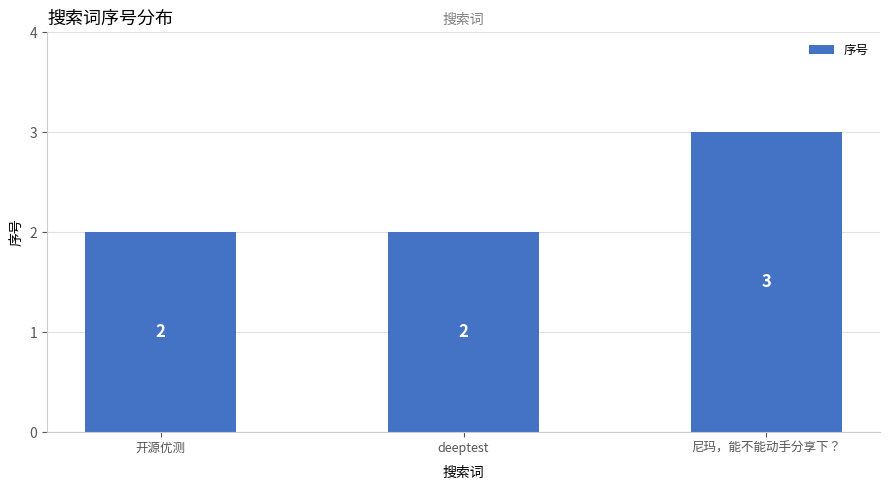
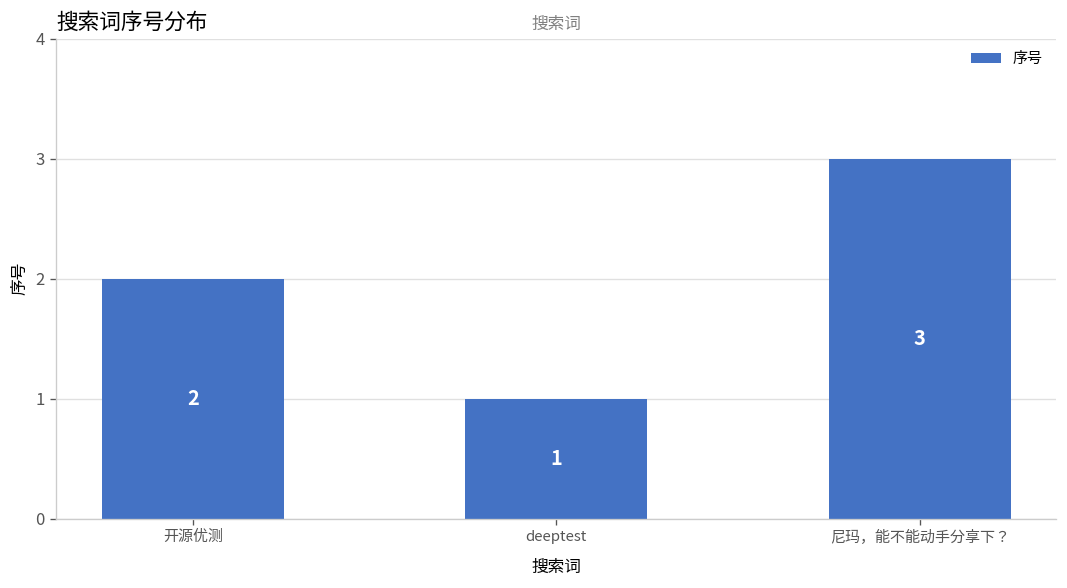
  {
    "开源优测": 2,
-   "deeptest": 2,
+   "deeptest": 1,
    "尼玛，能不能动手分享下？": 3
  }
